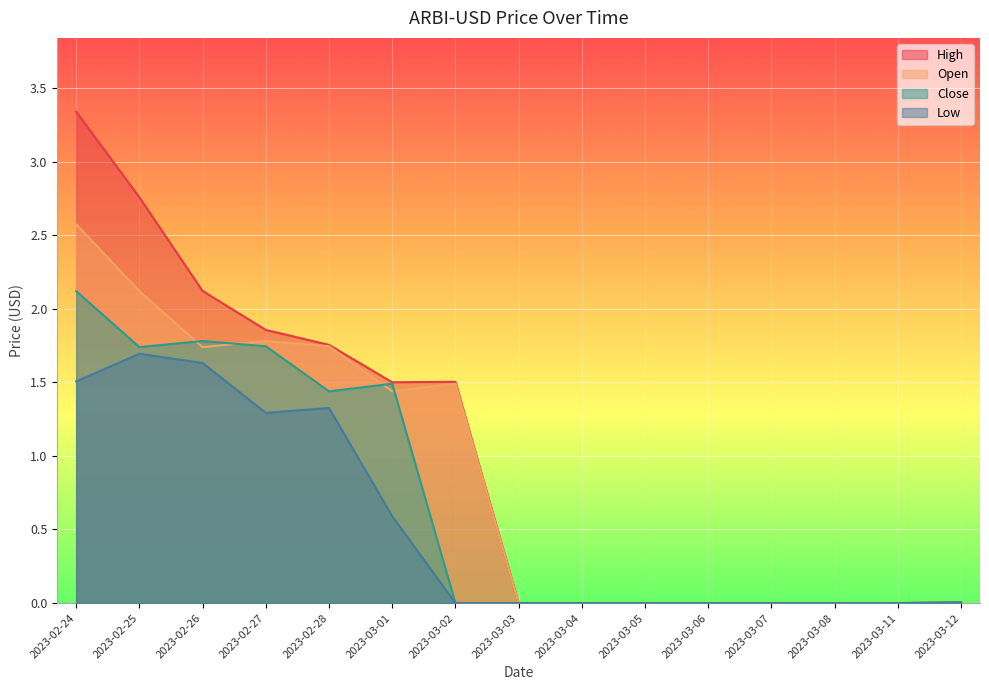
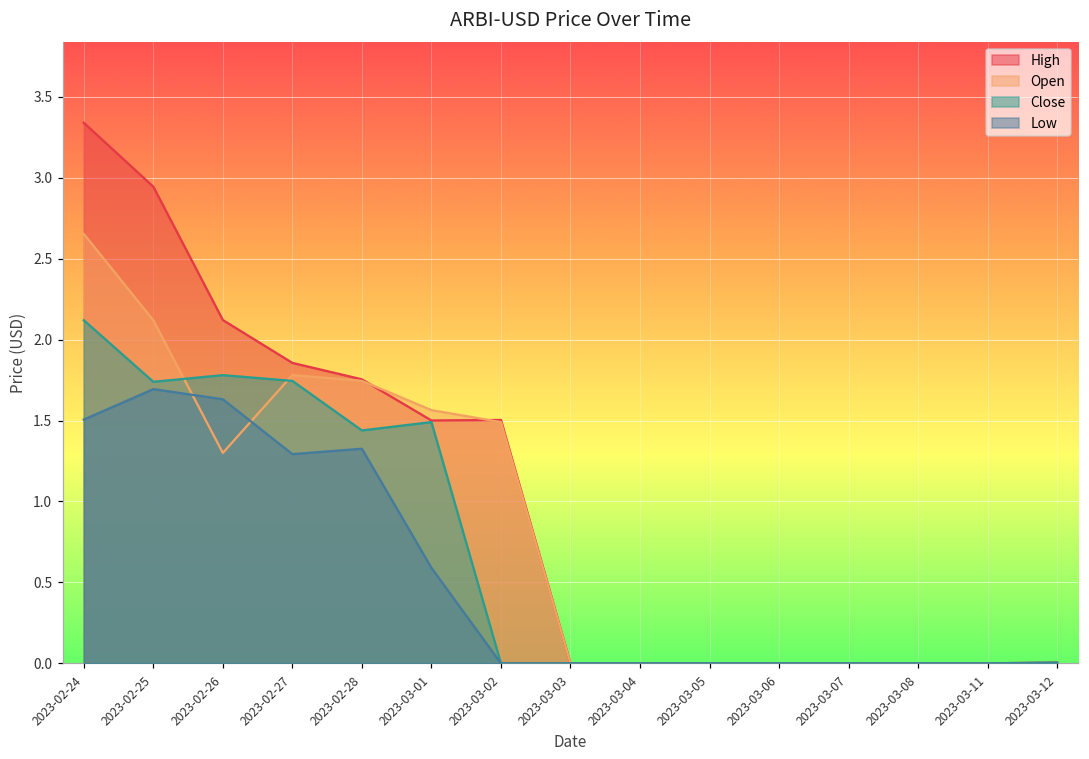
  {
    "High": {
      "2023-02-24": 3.34,
-     "2023-02-25": 2.76,
+     "2023-02-25": 2.94,
      "2023-02-26": 2.12,
      "2023-02-27": 1.86
    },
    "Open": {
-     "2023-02-24": 2.57,
+     "2023-02-24": 2.65,
      "2023-02-25": 2.12,
-     "2023-02-26": 1.74,
+     "2023-02-26": 1.30,
      "2023-02-27": 1.78,
-     "2023-03-01": 1.44
+     "2023-03-01": 1.56
    }
  }
